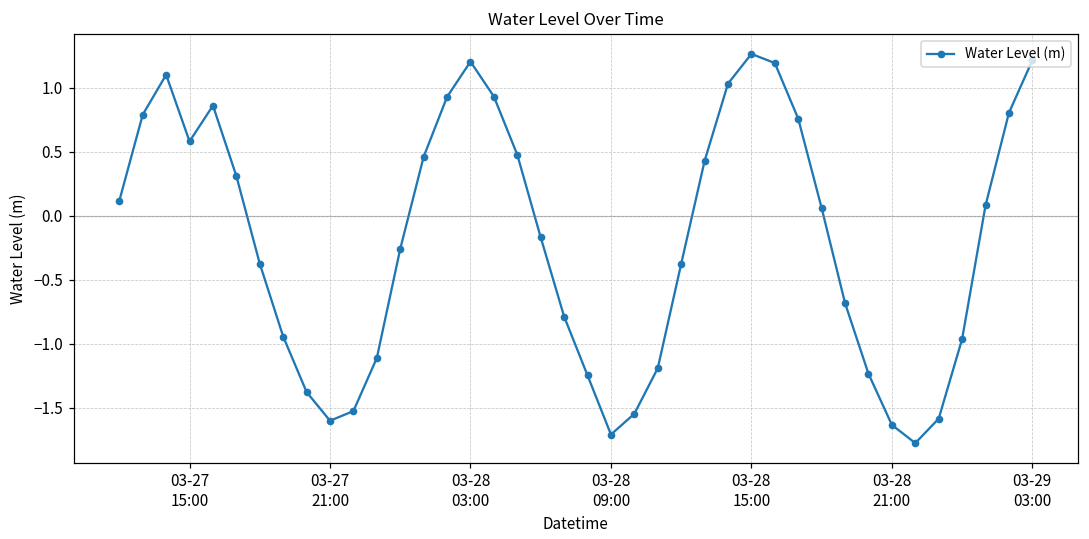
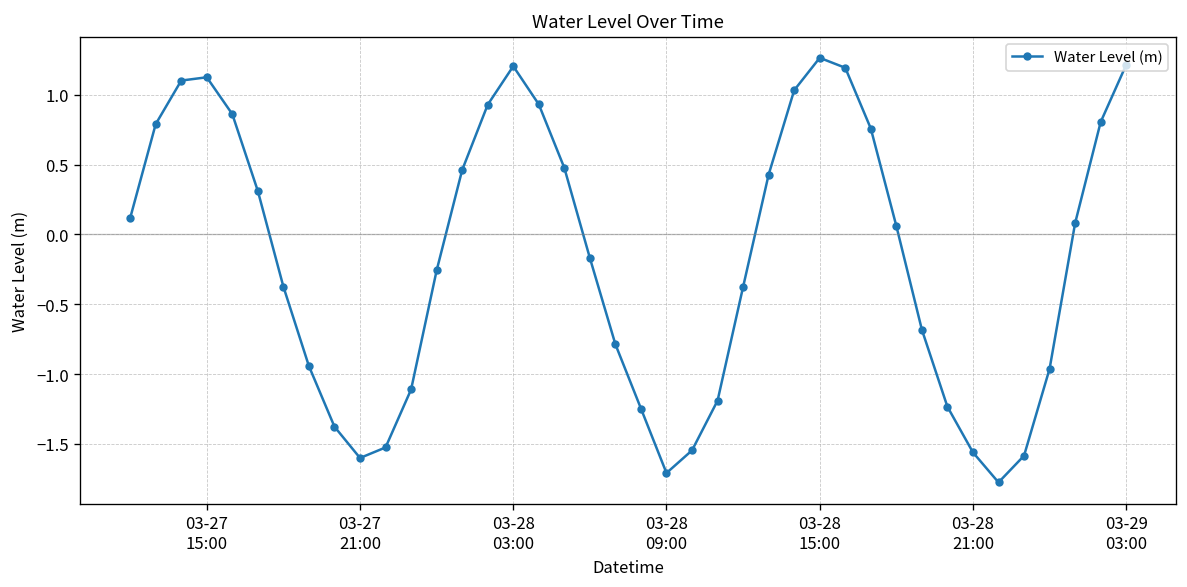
  {
-   "03-27 15:00": 0.58,
+   "03-27 15:00": 1.12,
    "03-27 21:00": -1.60,
    "03-28 03:00": 1.20,
    "03-28 09:00": -1.71,
    "03-28 15:00": 1.26,
-   "03-28 21:00": -1.63
+   "03-28 21:00": -1.56
  }
